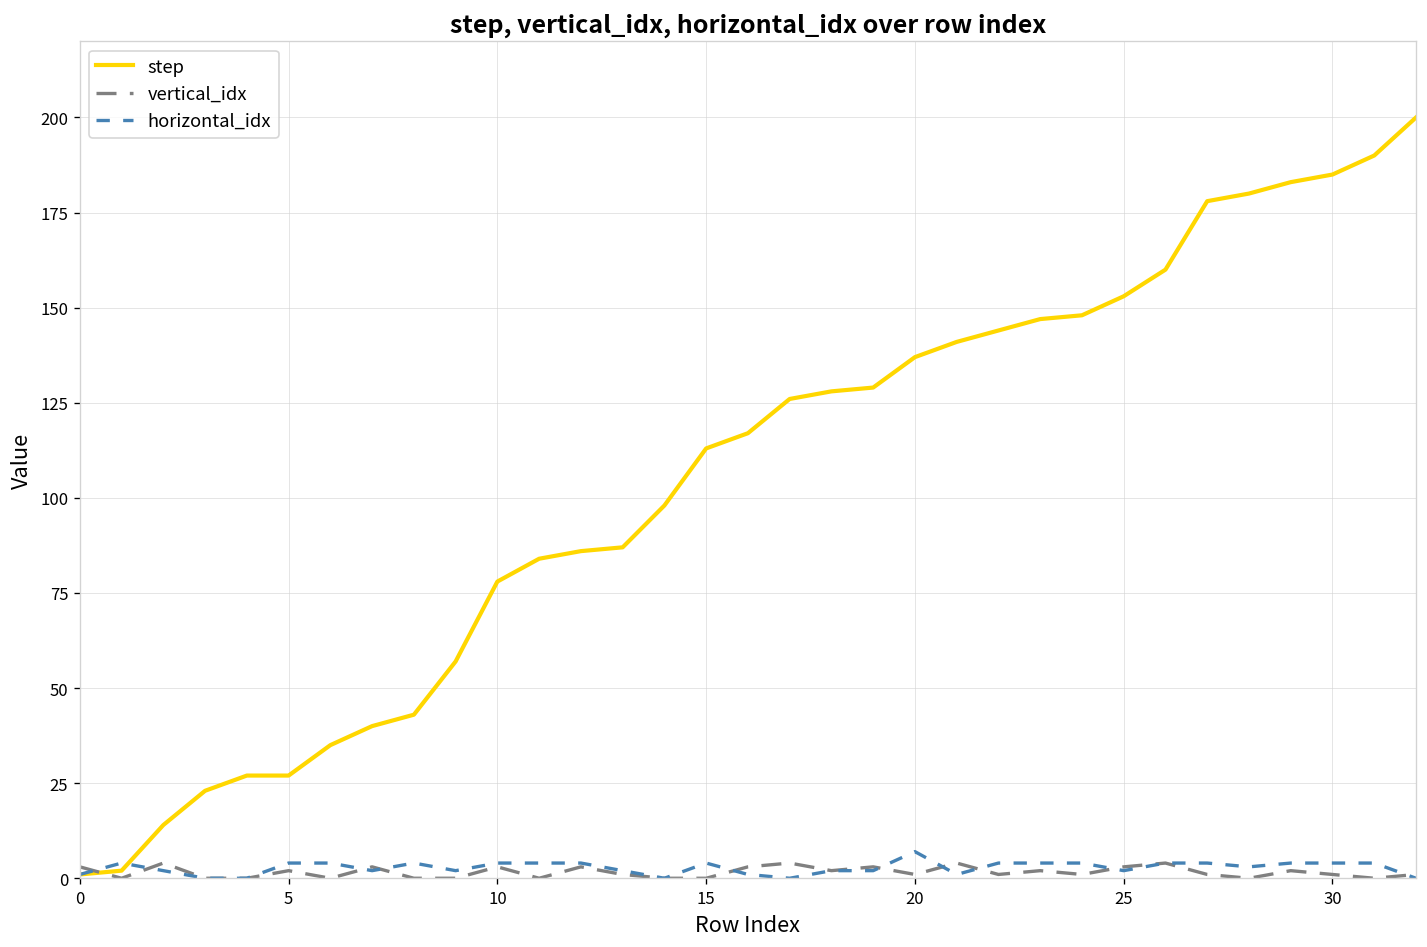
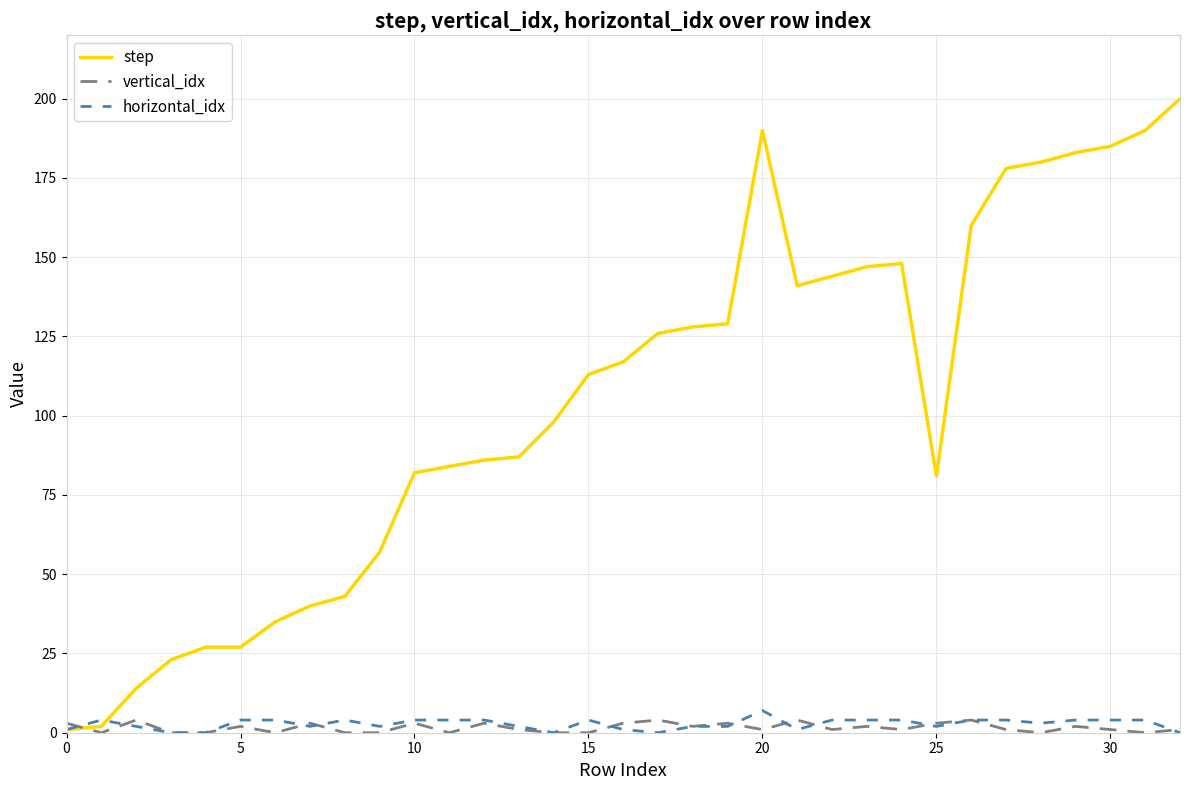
  {
    "step": {
      "5": 27,
-     "10": 78,
+     "10": 82,
      "15": 113,
-     "20": 137,
-     "25": 153,
+     "20": 190,
+     "25": 81,
      "30": 185
    },
    "vertical_idx": {
      "0": 3,
      "5": 2,
      "10": 3,
      "15": 0,
      "20": 1,
      "25": 3,
      "30": 1
    },
    "horizontal_idx": {
      "5": 4,
      "10": 4,
      "15": 4,
      "20": 7,
      "25": 2,
      "30": 4
    }
  }
